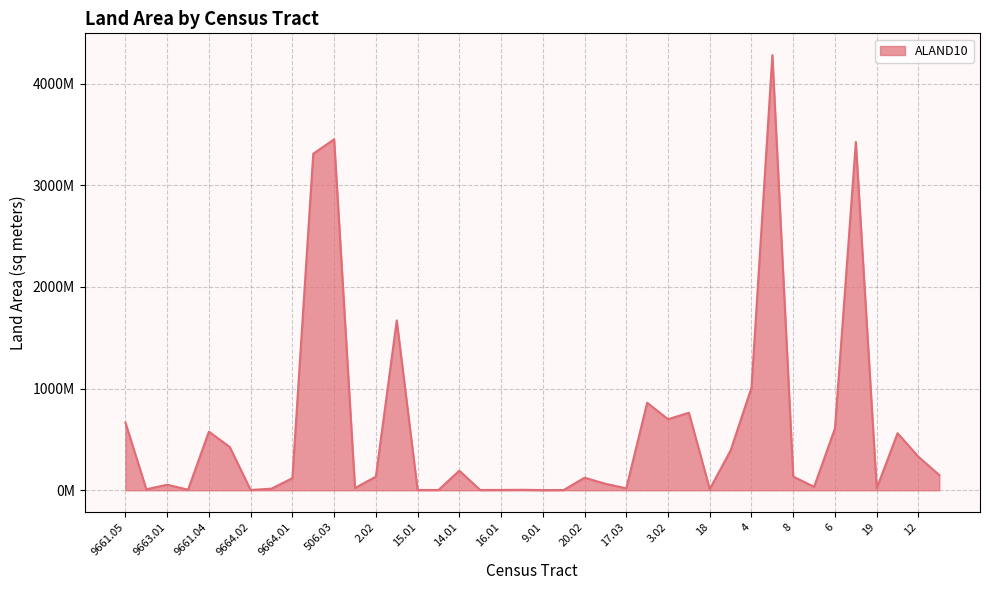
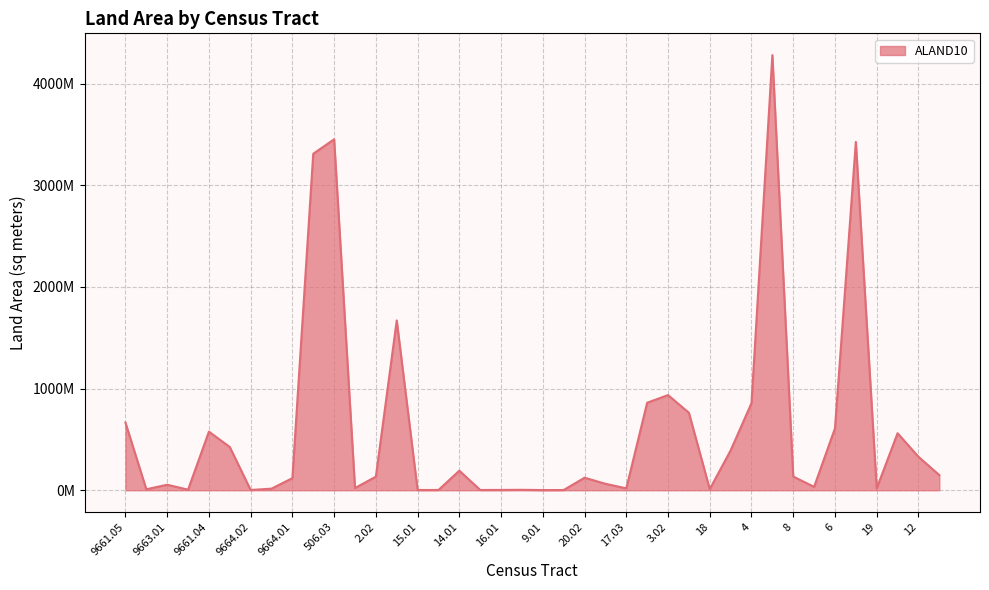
  {
    "9661.05": 670000000,
    "9663.01": 50000000,
    "9661.04": 580000000,
    "9664.02": 0,
    "9664.01": 120000000,
    "506.03": 3450000000,
    "2.02": 130000000,
    "15.01": 0,
    "14.01": 190000000,
    "16.01": 0,
    "9.01": 0,
    "20.02": 120000000,
    "17.03": 20000000,
-   "3.02": 700000000,
+   "3.02": 940000000,
    "18": 10000000,
-   "4": 1010000000,
+   "4": 860000000,
    "8": 130000000,
    "6": 610000000,
    "19": 20000000,
    "12": 330000000
  }
